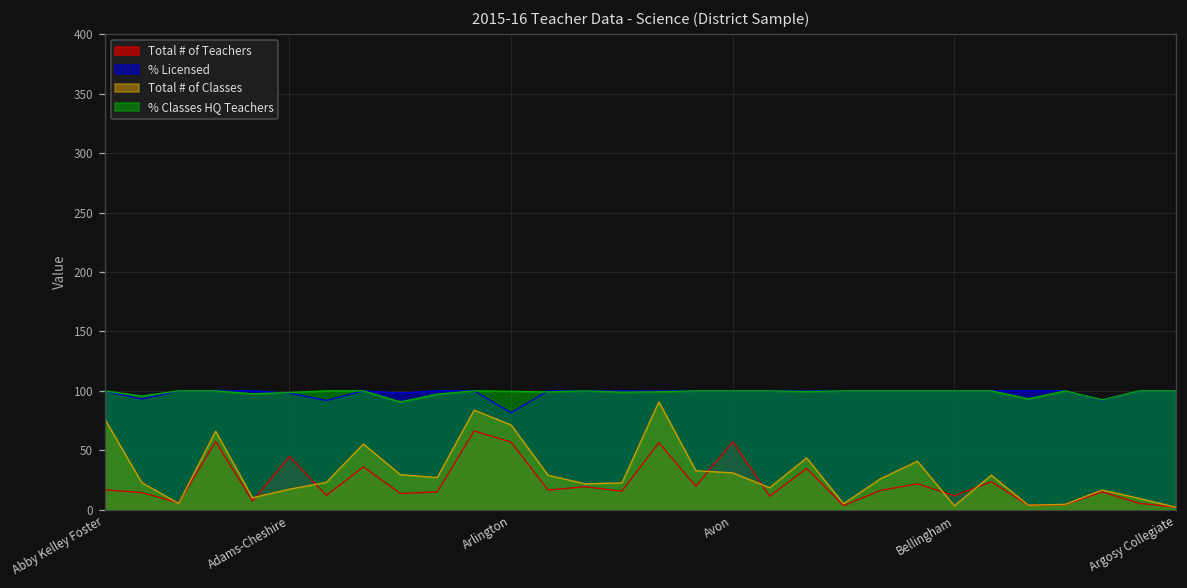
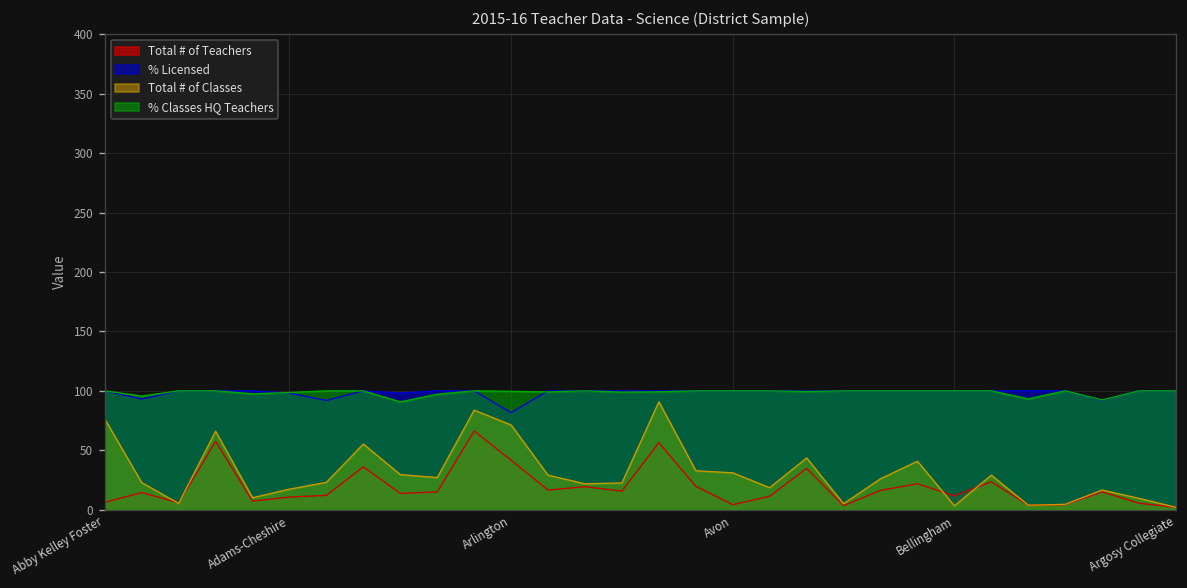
  {
    "Total # of Teachers": {
-     "Abby Kelley Foster": 20,
-     "Adams-Cheshire": 40,
-     "Arlington": 60,
-     "Avon": 60,
+     "Abby Kelley Foster": 10,
+     "Adams-Cheshire": 10,
+     "Arlington": 40,
+     "Avon": 0,
      "Bellingham": 10
    },
    "% Licensed": {
      "Arlington": 80
    },
    "Total # of Classes": {
      "Abby Kelley Foster": 80,
      "Adams-Cheshire": 20,
      "Arlington": 70,
      "Avon": 30,
      "Bellingham": 0
    },
    "% Classes HQ Teachers": {
      "Arlington": 100
    }
  }
